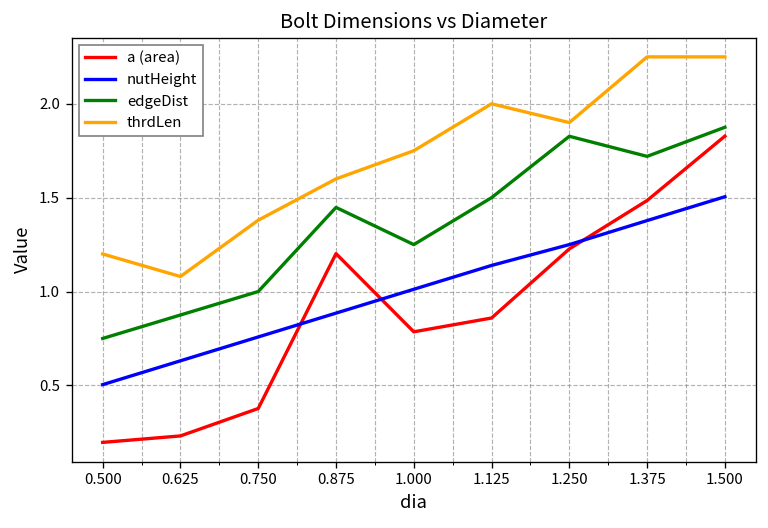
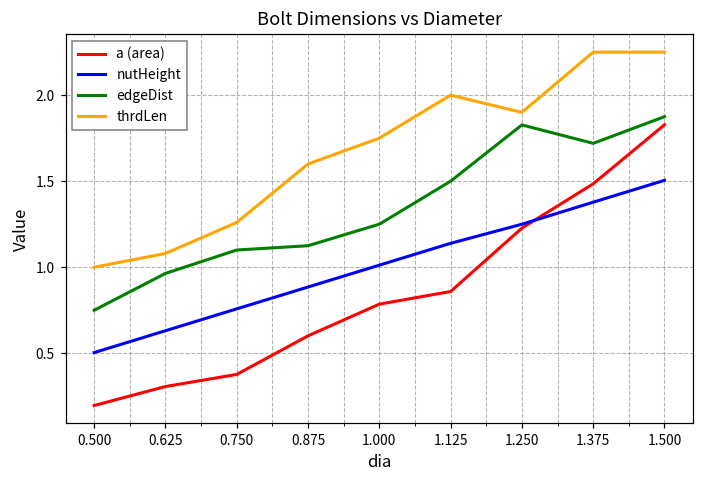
  {
    "a (area)": {
      "0.500": 0.20,
-     "0.625": 0.23,
+     "0.625": 0.31,
      "0.750": 0.38,
-     "0.875": 1.20,
+     "0.875": 0.60,
      "1.000": 0.79,
      "1.125": 0.86,
      "1.250": 1.23,
      "1.375": 1.48,
      "1.500": 1.83
    },
    "nutHeight": {
      "0.500": 0.50,
      "0.625": 0.63,
      "0.750": 0.76,
      "0.875": 0.89,
      "1.000": 1.01,
      "1.125": 1.14,
      "1.250": 1.25,
      "1.375": 1.38,
      "1.500": 1.51
    },
    "edgeDist": {
      "0.500": 0.75,
-     "0.625": 0.88,
-     "0.750": 1.0,
-     "0.875": 1.45,
+     "0.625": 0.96,
+     "0.750": 1.1,
+     "0.875": 1.13,
      "1.000": 1.25,
      "1.125": 1.50,
      "1.250": 1.83,
      "1.375": 1.72,
      "1.500": 1.88
    },
    "thrdLen": {
-     "0.500": 1.2,
+     "0.500": 1.0,
      "0.625": 1.08,
-     "0.750": 1.38,
+     "0.750": 1.26,
      "0.875": 1.60,
      "1.000": 1.75,
      "1.125": 2.00,
      "1.250": 1.90,
      "1.375": 2.25,
      "1.500": 2.25
    }
  }
